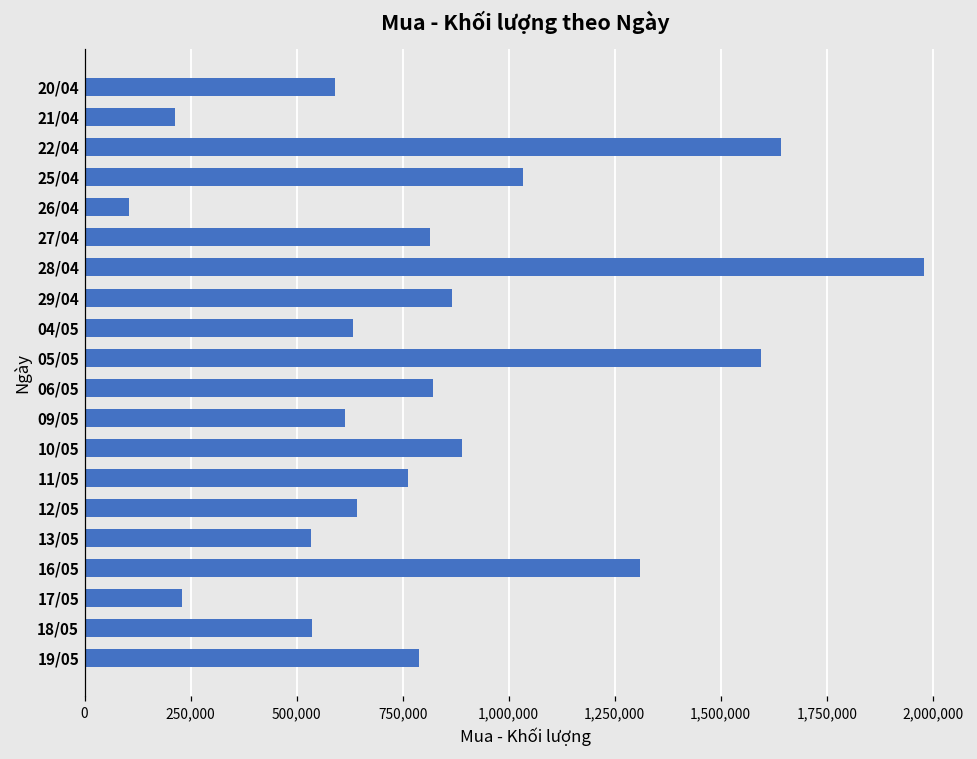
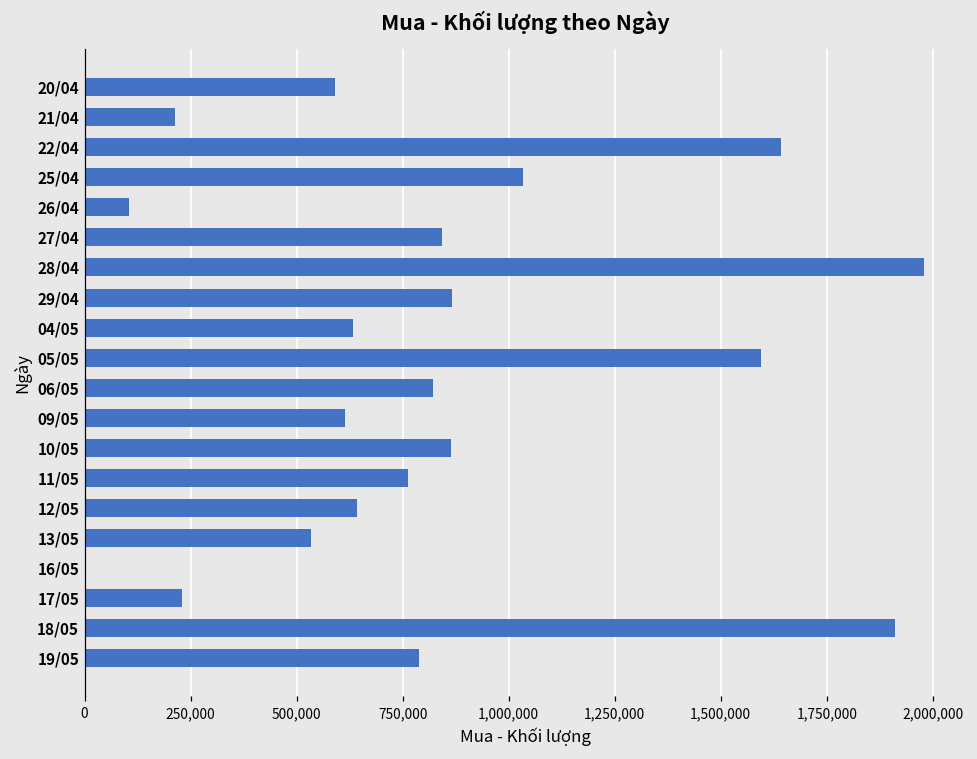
  {
    "20/04": "590,000",
    "21/04": "210,000",
    "22/04": "1,640,000",
    "25/04": "1,030,000",
    "26/04": "110,000",
-   "27/04": "810,000",
+   "27/04": "840,000",
    "28/04": "1,980,000",
    "29/04": "870,000",
    "04/05": "630,000",
    "05/05": "1,590,000",
    "06/05": "820,000",
    "09/05": "610,000",
-   "10/05": "890,000",
+   "10/05": "860,000",
    "11/05": "760,000",
    "12/05": "640,000",
    "13/05": "530,000",
-   "16/05": "1,310,000",
+   "16/05": "0",
    "17/05": "230,000",
-   "18/05": "540,000",
+   "18/05": "1,910,000",
    "19/05": "790,000"
  }
